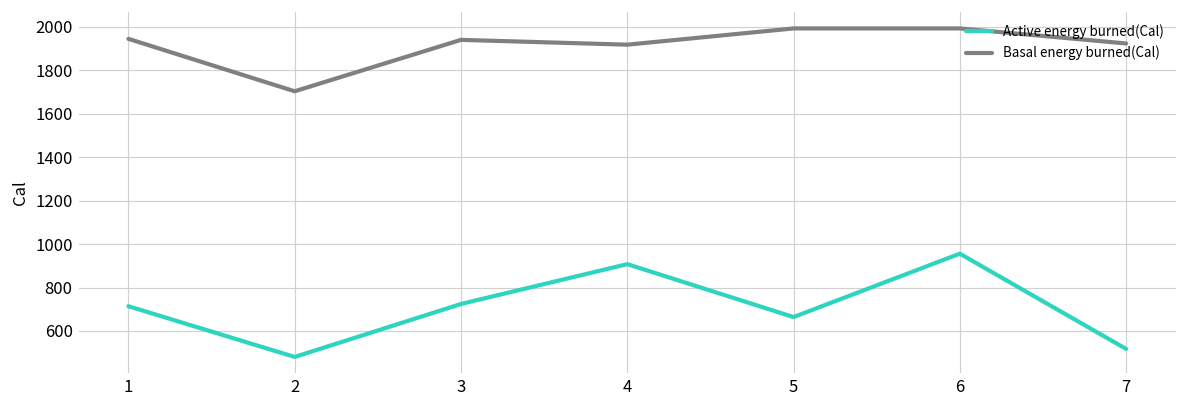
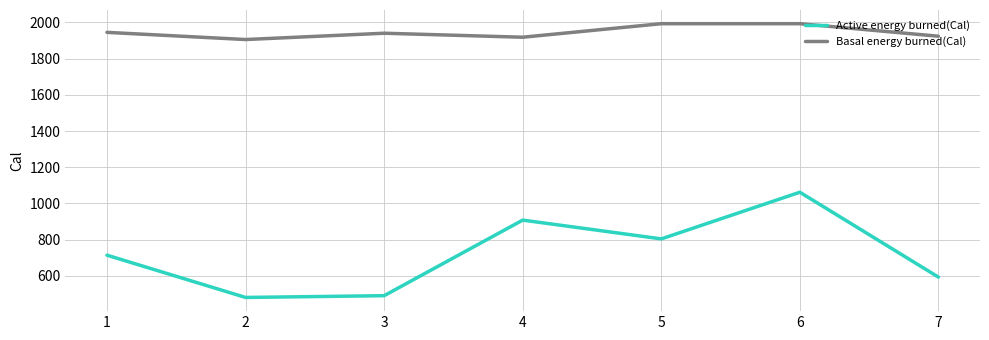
  {
    "Active energy burned(Cal)": {
      "1": 710,
      "2": 480,
-     "3": 720,
+     "3": 490,
      "4": 910,
-     "5": 660,
-     "6": 960,
-     "7": 520
+     "5": 800,
+     "6": 1060,
+     "7": 590
    },
    "Basal energy burned(Cal)": {
      "1": 1950,
-     "2": 1700,
+     "2": 1910,
      "3": 1940,
      "4": 1920,
      "5": 1990,
      "6": 1990,
      "7": 1920
    }
  }
